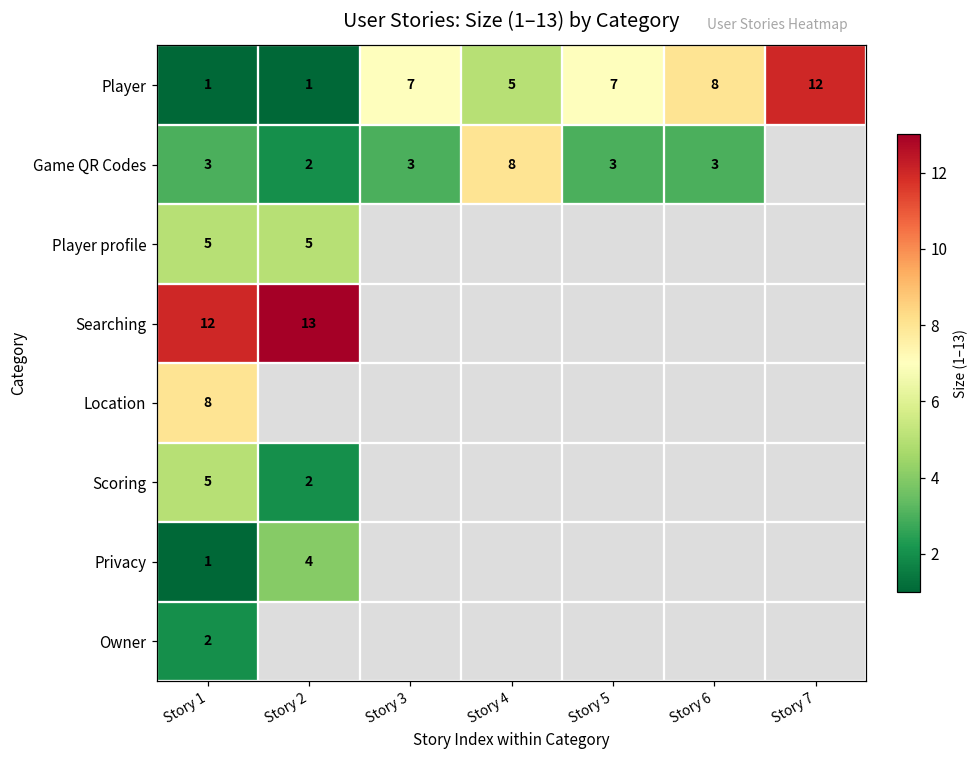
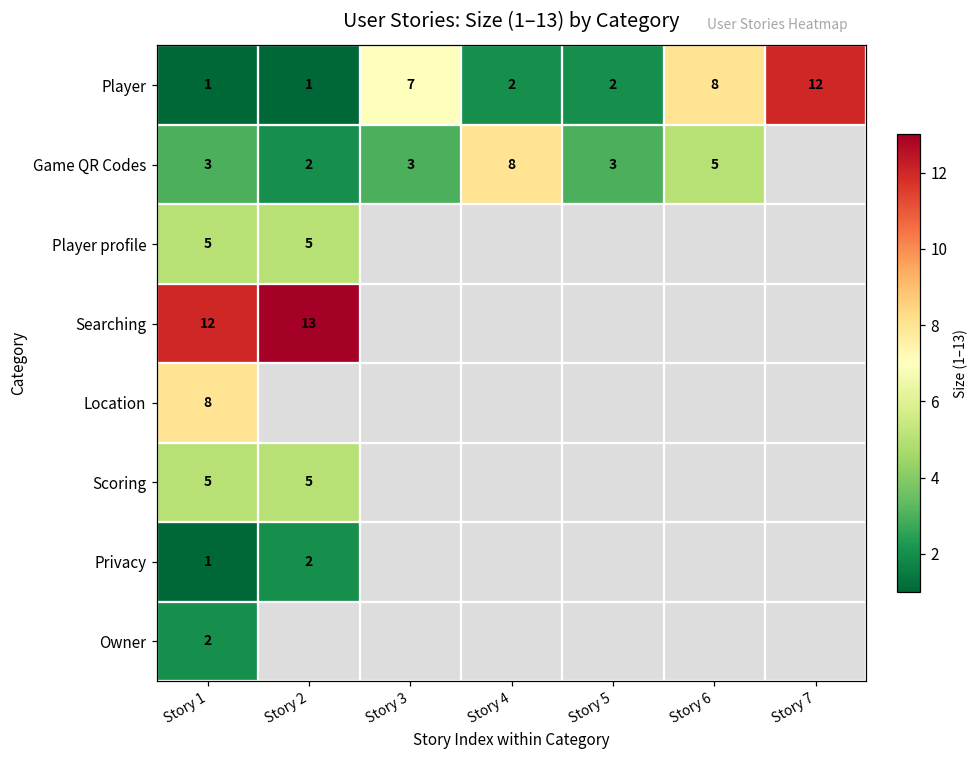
  {
    "Player": {
      "Story 1": 1,
      "Story 2": 1,
      "Story 3": 7,
-     "Story 4": 5,
-     "Story 5": 7,
+     "Story 4": 2,
+     "Story 5": 2,
      "Story 6": 8,
      "Story 7": 12
    },
    "Game QR Codes": {
      "Story 1": 3,
      "Story 2": 2,
      "Story 3": 3,
      "Story 4": 8,
      "Story 5": 3,
-     "Story 6": 3
+     "Story 6": 5
    },
    "Player profile": {
      "Story 1": 5,
      "Story 2": 5
    },
    "Searching": {
      "Story 1": 12,
      "Story 2": 13
    },
    "Location": {
      "Story 1": 8
    },
    "Scoring": {
      "Story 1": 5,
-     "Story 2": 2
+     "Story 2": 5
    },
    "Privacy": {
      "Story 1": 1,
-     "Story 2": 4
+     "Story 2": 2
    },
    "Owner": {
      "Story 1": 2
    }
  }
